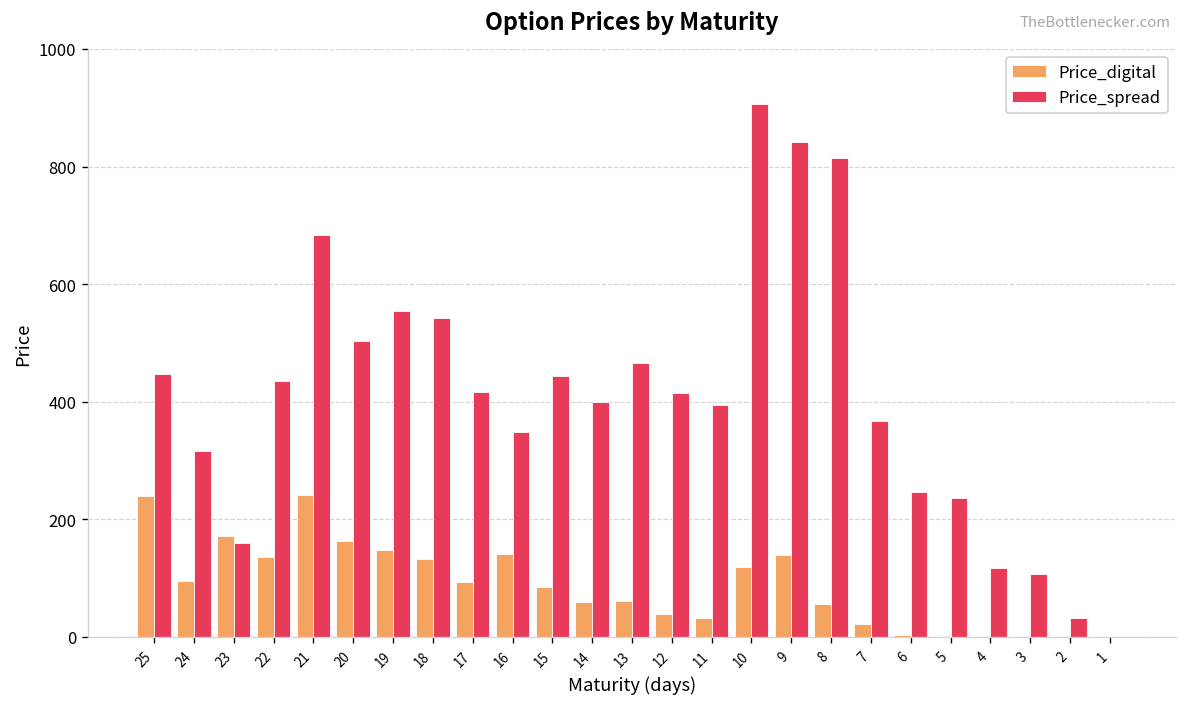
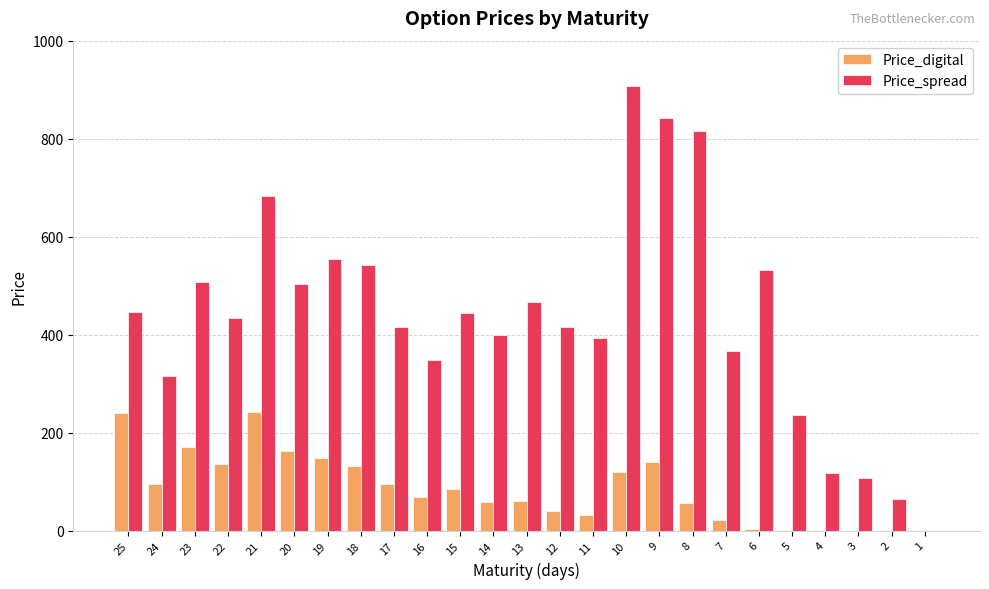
  {
    "Price_digital": {
      "25": 240,
      "24": 100,
      "23": 170,
      "22": 140,
      "21": 240,
      "20": 160,
      "19": 150,
      "18": 130,
      "17": 90,
-     "16": 140,
+     "16": 70,
      "15": 90,
      "14": 60,
      "13": 60,
      "12": 40,
      "11": 30,
      "10": 120,
      "9": 140,
      "8": 60,
      "7": 20,
      "1": 0
    },
    "Price_spread": {
      "25": 450,
      "24": 320,
-     "23": 160,
+     "23": 510,
      "22": 430,
      "21": 680,
      "20": 500,
      "19": 550,
      "18": 540,
      "17": 420,
      "16": 350,
      "15": 440,
      "14": 400,
      "13": 470,
      "12": 410,
      "11": 390,
      "10": 910,
      "9": 840,
      "8": 810,
      "7": 370,
-     "6": 250,
+     "6": 530,
      "5": 240,
      "4": 120,
      "3": 110,
-     "2": 30,
+     "2": 60,
      "1": 0
    }
  }
